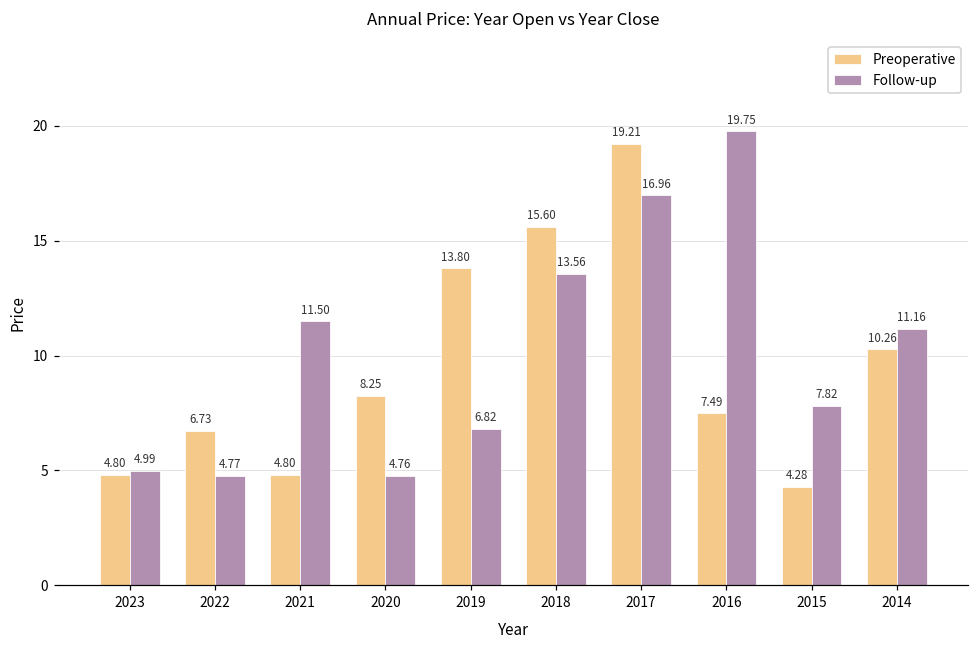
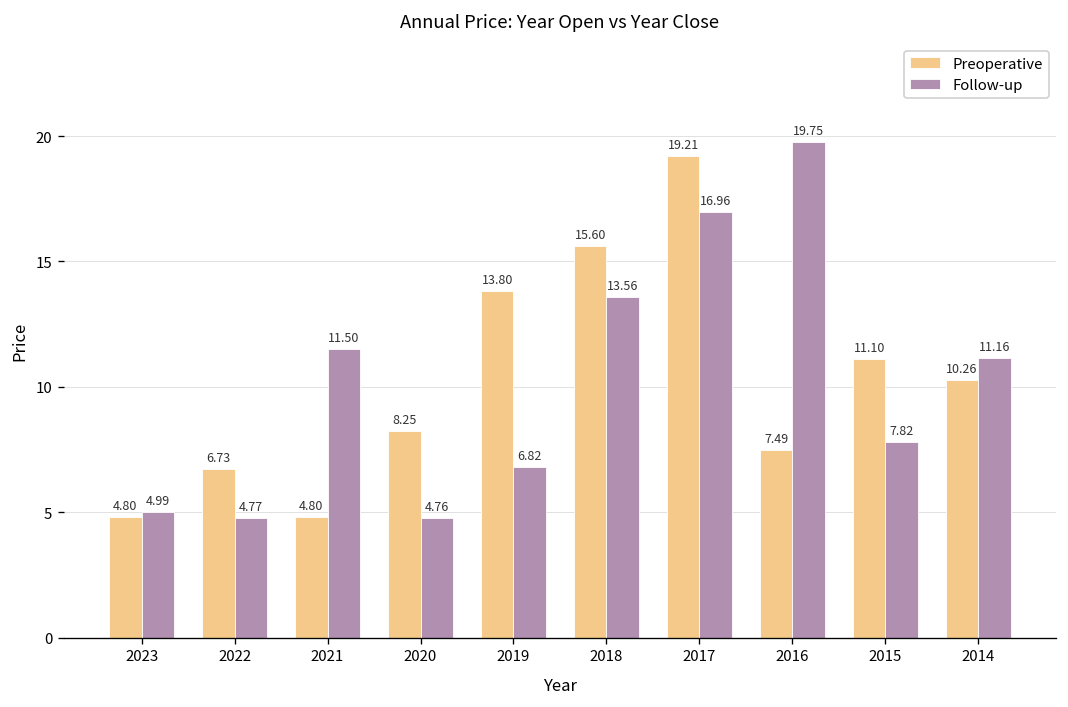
  {
    "Preoperative": {
      "2023": 4.80,
      "2022": 6.73,
      "2021": 4.80,
      "2020": 8.25,
      "2019": 13.80,
      "2018": 15.60,
      "2017": 19.21,
      "2016": 7.49,
-     "2015": 4.28,
+     "2015": 11.10,
      "2014": 10.26
    },
    "Follow-up": {
      "2023": 4.99,
      "2022": 4.77,
      "2021": 11.50,
      "2020": 4.76,
      "2019": 6.82,
      "2018": 13.56,
      "2017": 16.96,
      "2016": 19.75,
      "2015": 7.82,
      "2014": 11.16
    }
  }
